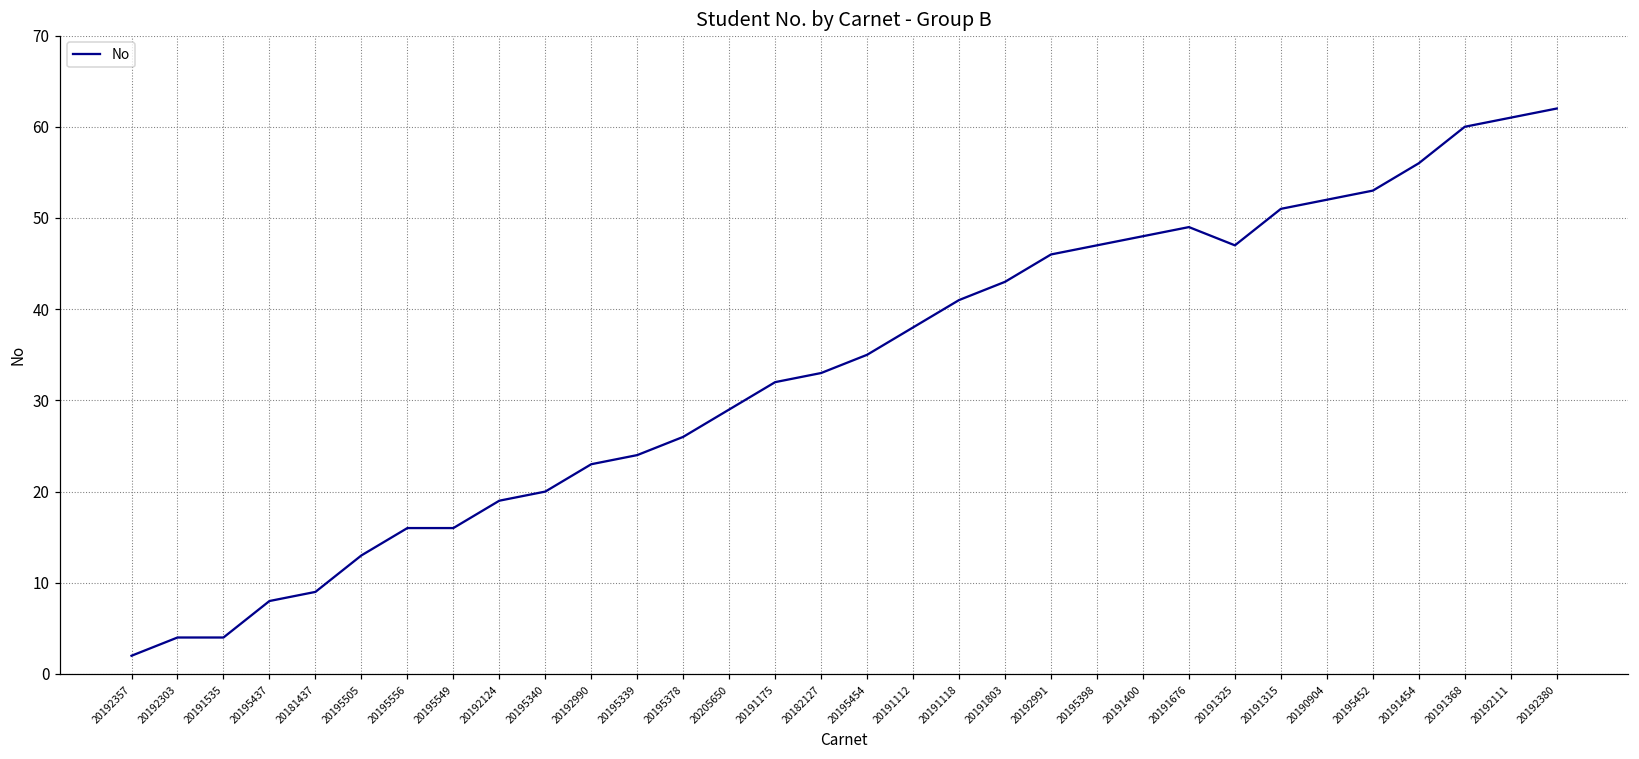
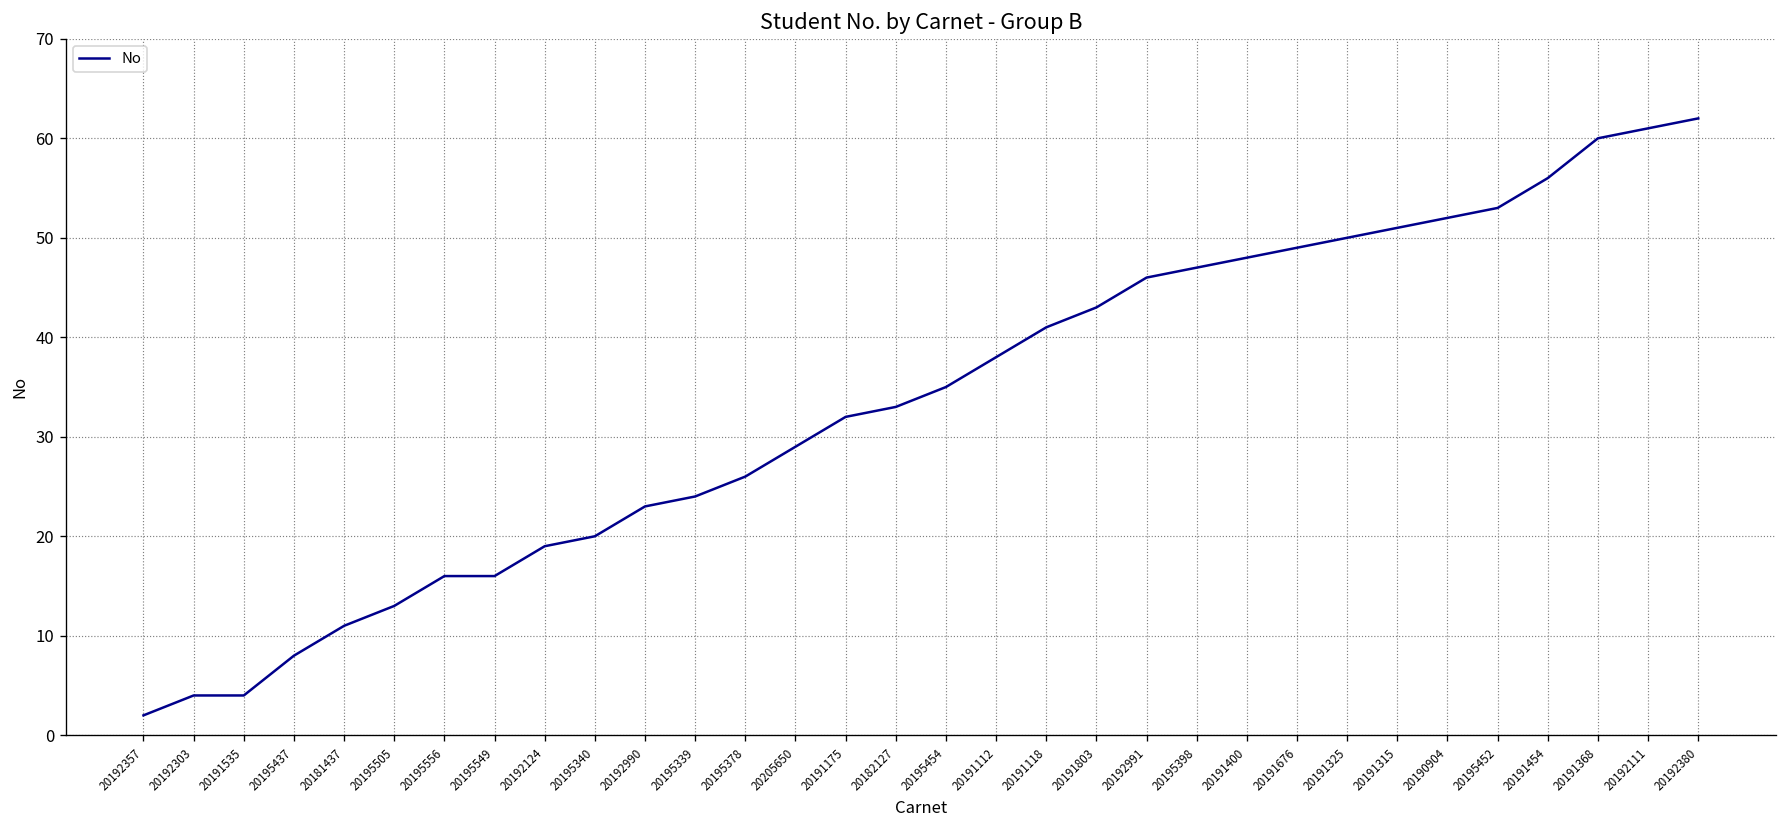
  {
    "20192357": 2,
    "20192303": 4,
    "20191535": 4,
    "20195437": 8,
-   "20181437": 9,
+   "20181437": 11,
    "20195505": 13,
    "20195556": 16,
    "20195549": 16,
    "20192124": 19,
    "20195340": 20,
    "20192990": 23,
    "20195339": 24,
    "20195378": 26,
    "20205650": 29,
    "20191175": 32,
    "20182127": 33,
    "20195454": 35,
    "20191112": 38,
    "20191118": 41,
    "20191803": 43,
    "20192991": 46,
    "20195398": 47,
    "20191400": 48,
    "20191676": 49,
-   "20191325": 47,
+   "20191325": 50,
    "20191315": 51,
    "20190904": 52,
    "20195452": 53,
    "20191454": 56,
    "20191368": 60,
    "20192111": 61,
    "20192380": 62
  }
